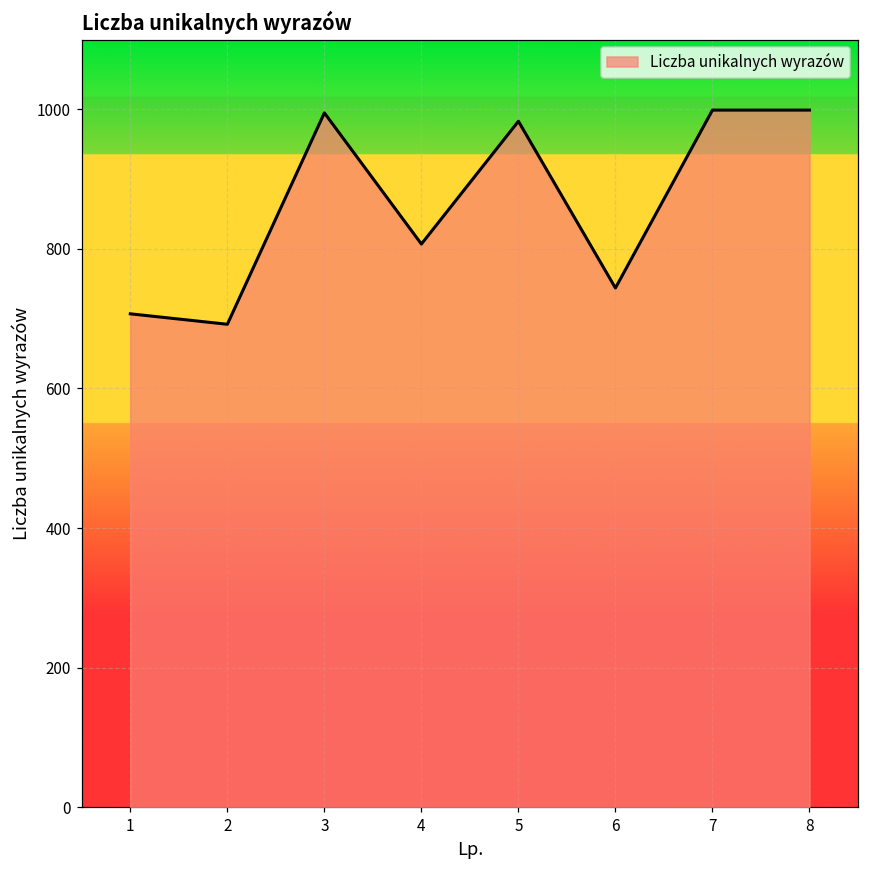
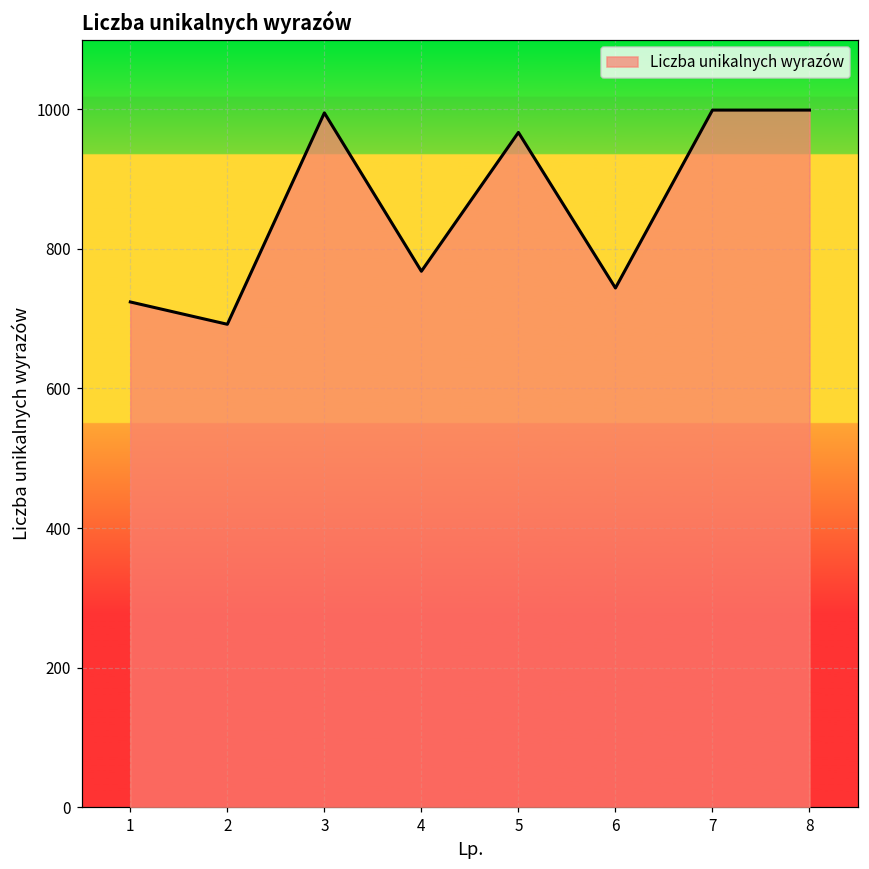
  {
-   "1": 710,
+   "1": 720,
    "2": 690,
    "3": 1000,
-   "4": 810,
-   "5": 980,
+   "4": 770,
+   "5": 970,
    "6": 740,
    "7": 1000,
    "8": 1000
  }
